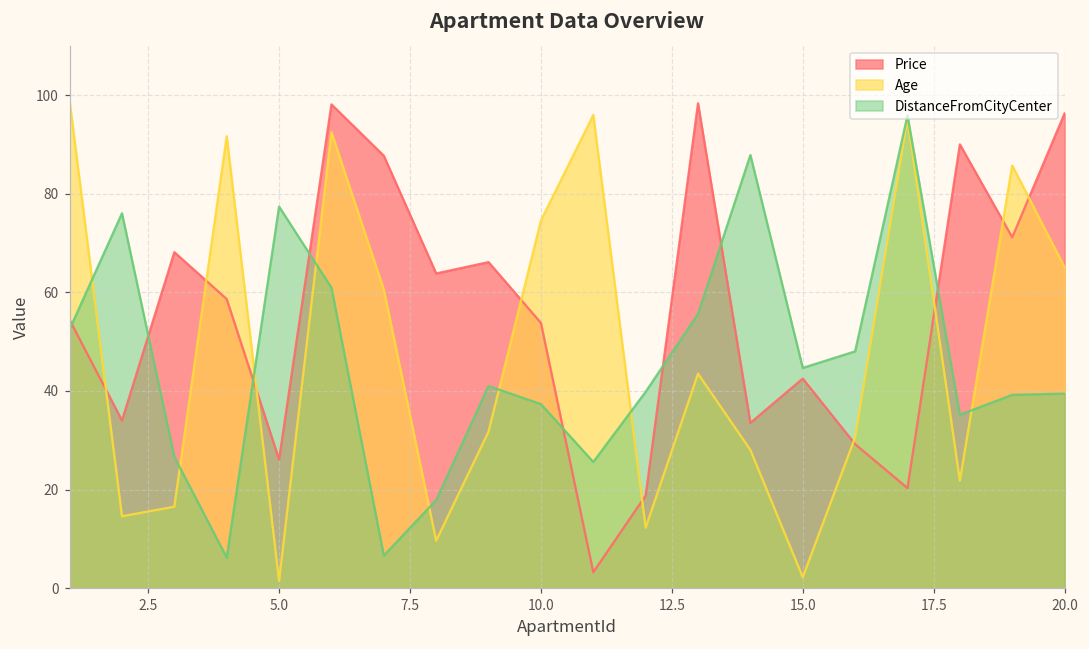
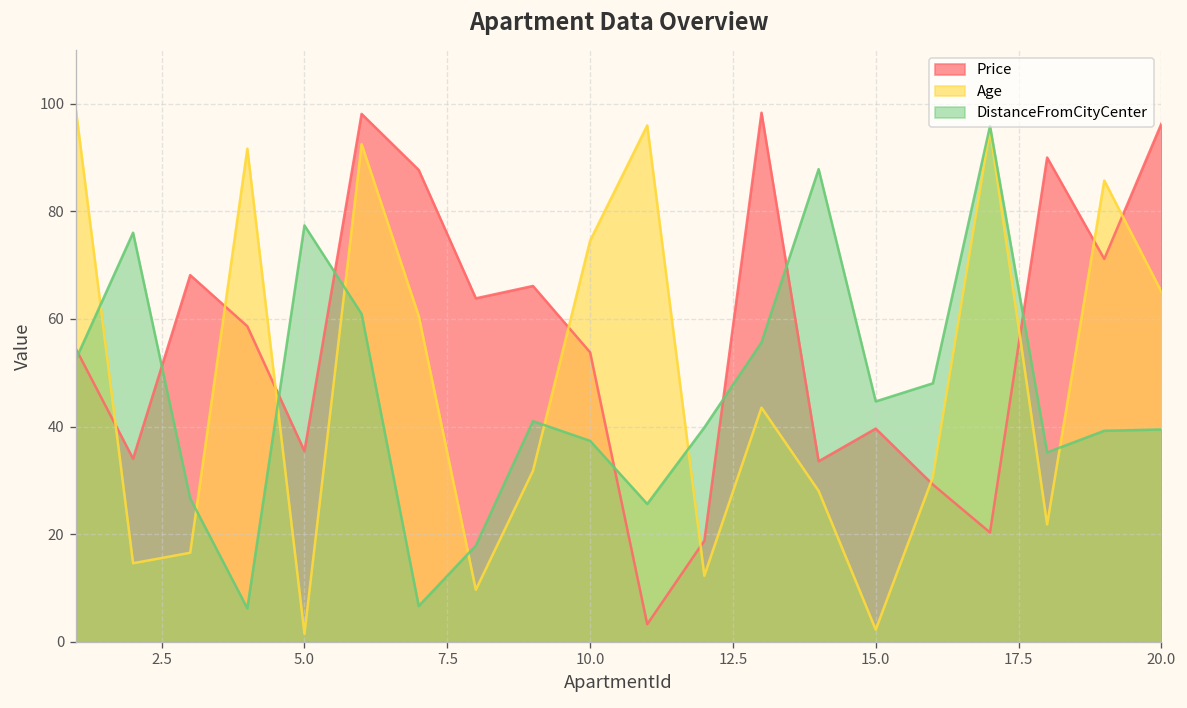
  {
    "Price": {
-     "5.0": 26,
+     "5.0": 35,
      "10.0": 54,
-     "15.0": 43,
+     "15.0": 40,
      "20.0": 96
    },
    "Age": {
      "5.0": 1,
      "10.0": 75,
      "15.0": 2,
      "20.0": 65
    },
    "DistanceFromCityCenter": {
      "5.0": 77,
      "10.0": 37,
      "15.0": 45,
      "20.0": 39
    }
  }
